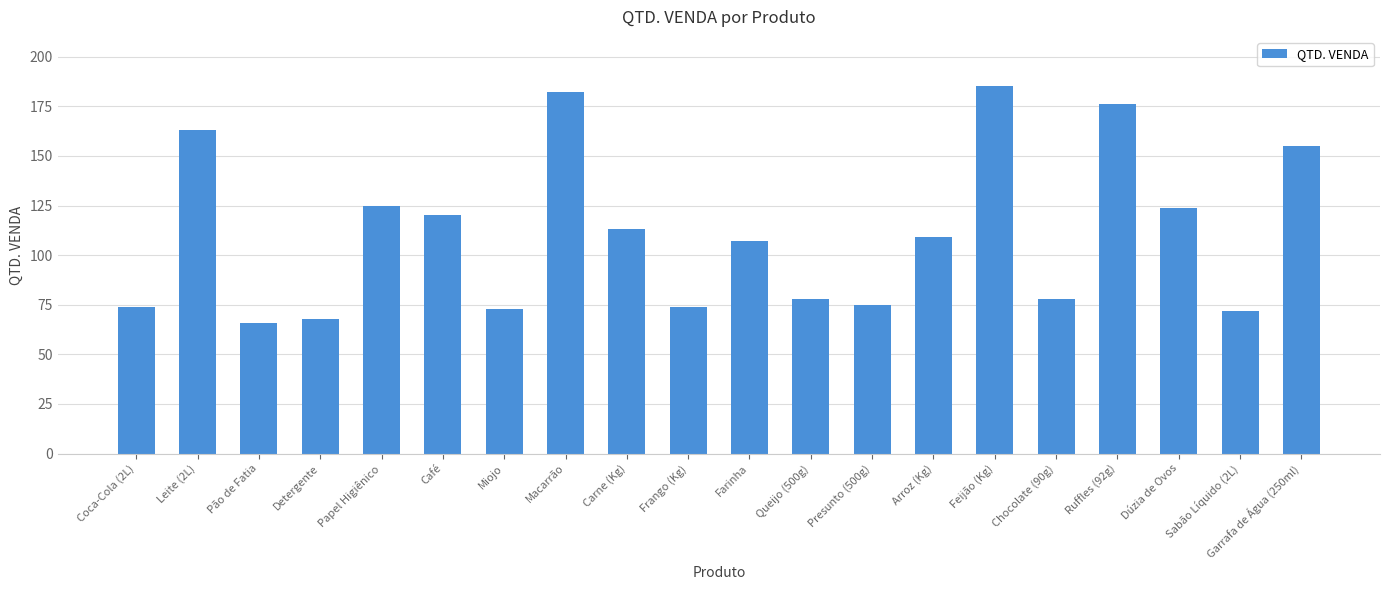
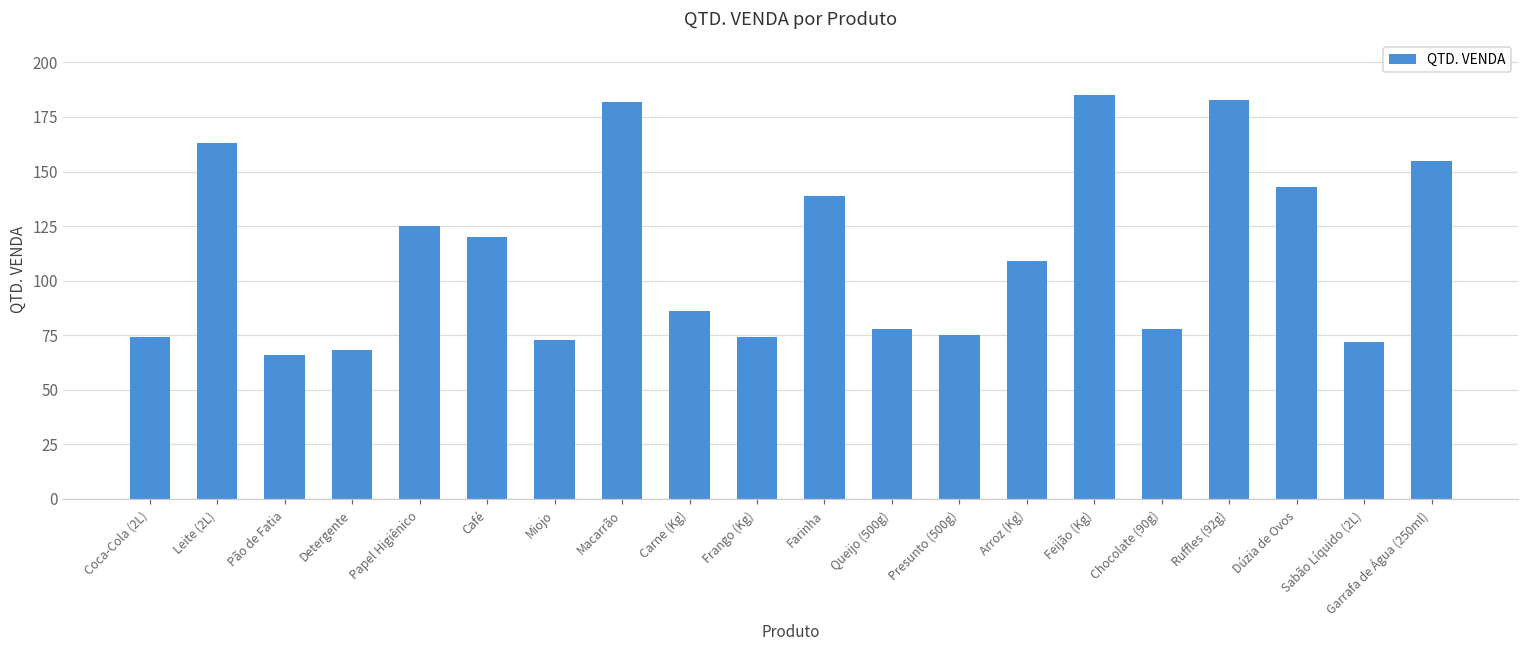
  {
    "Coca-Cola (2L)": 74,
    "Leite (2L)": 163,
    "Pão de Fatia": 66,
    "Detergente": 68,
    "Papel Higiênico": 125,
    "Café": 120,
    "Miojo": 73,
    "Macarrão": 182,
-   "Carne (Kg)": 113,
+   "Carne (Kg)": 86,
    "Frango (Kg)": 74,
-   "Farinha": 107,
+   "Farinha": 139,
    "Queijo (500g)": 78,
    "Presunto (500g)": 75,
    "Arroz (Kg)": 109,
    "Feijão (Kg)": 185,
    "Chocolate (90g)": 78,
-   "Ruffles (92g)": 176,
-   "Dúzia de Ovos": 124,
+   "Ruffles (92g)": 183,
+   "Dúzia de Ovos": 143,
    "Sabão Líquido (2L)": 72,
    "Garrafa de Água (250ml)": 155
  }
